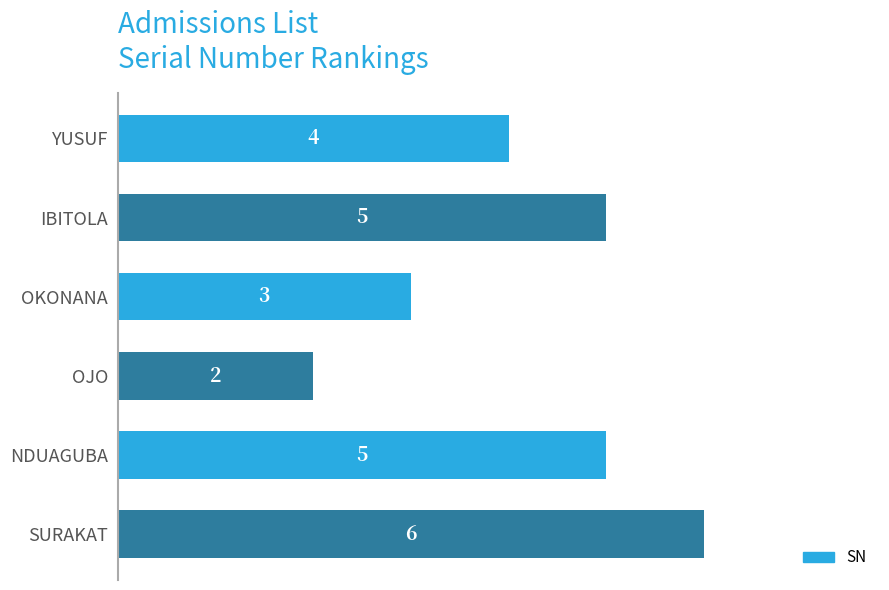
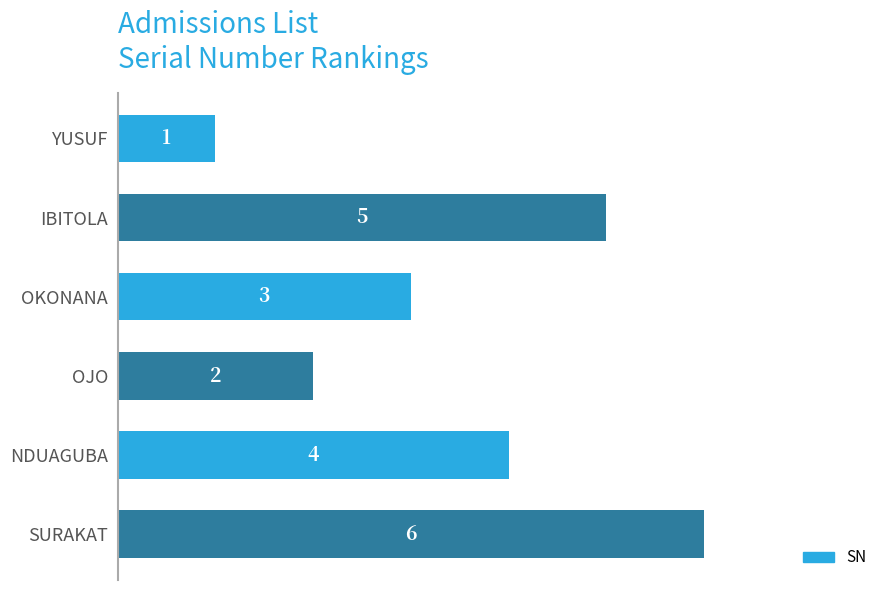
  {
-   "YUSUF": 4,
+   "YUSUF": 1,
    "IBITOLA": 5,
    "OKONANA": 3,
    "OJO": 2,
-   "NDUAGUBA": 5,
+   "NDUAGUBA": 4,
    "SURAKAT": 6
  }
